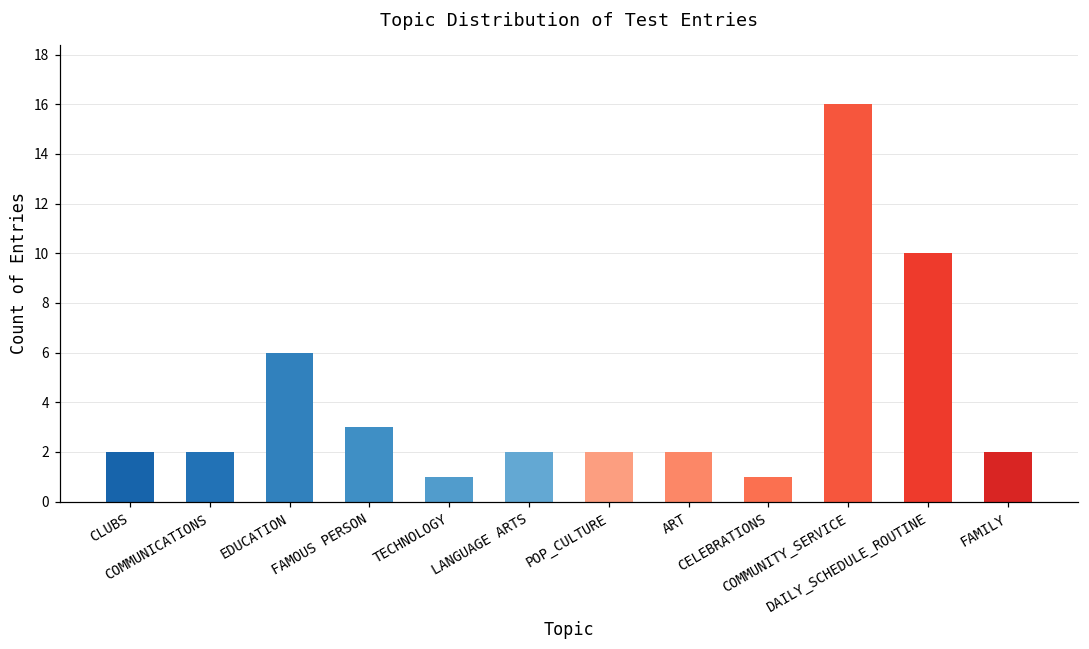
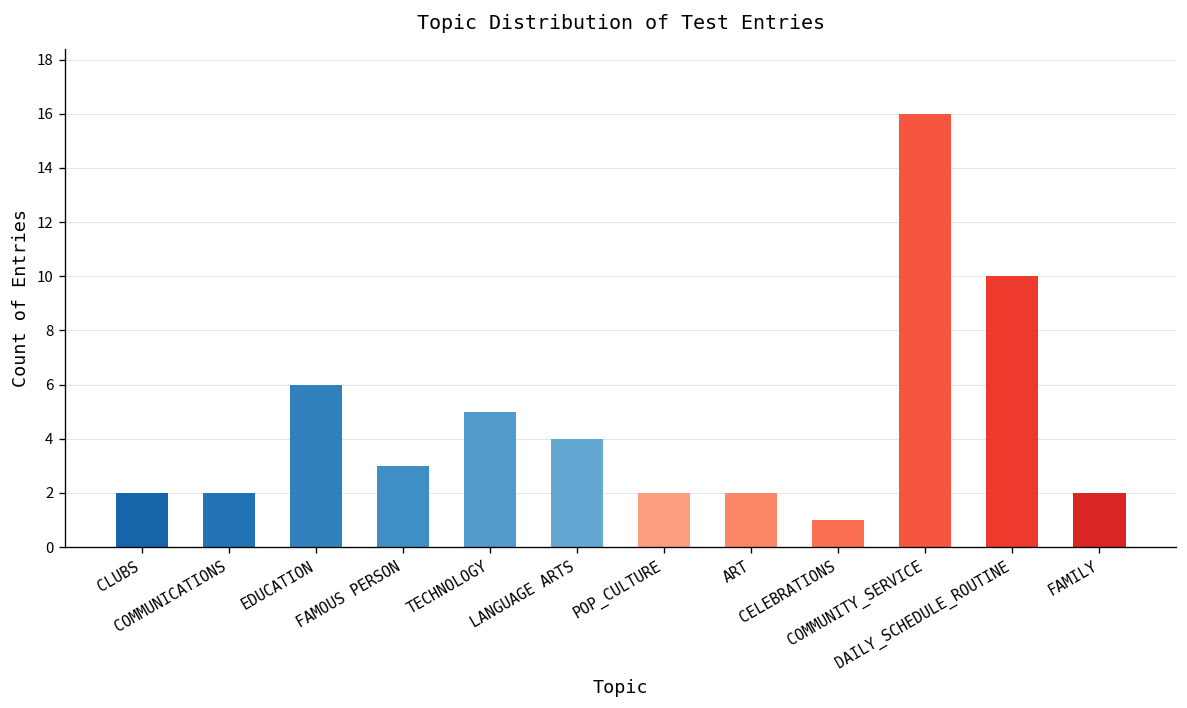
  {
    "CLUBS": 2,
    "COMMUNICATIONS": 2,
    "EDUCATION": 6,
    "FAMOUS PERSON": 3,
-   "TECHNOLOGY": 1,
-   "LANGUAGE ARTS": 2,
+   "TECHNOLOGY": 5,
+   "LANGUAGE ARTS": 4,
    "POP_CULTURE": 2,
    "ART": 2,
    "CELEBRATIONS": 1,
    "COMMUNITY_SERVICE": 16,
    "DAILY_SCHEDULE_ROUTINE": 10,
    "FAMILY": 2
  }
